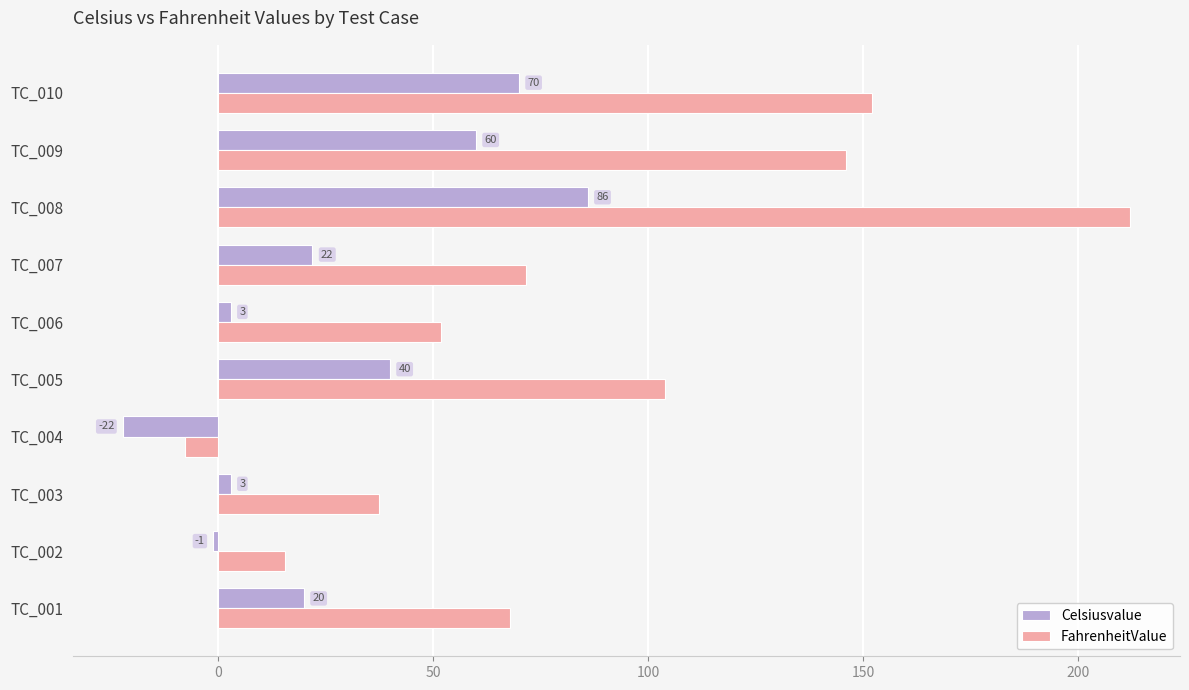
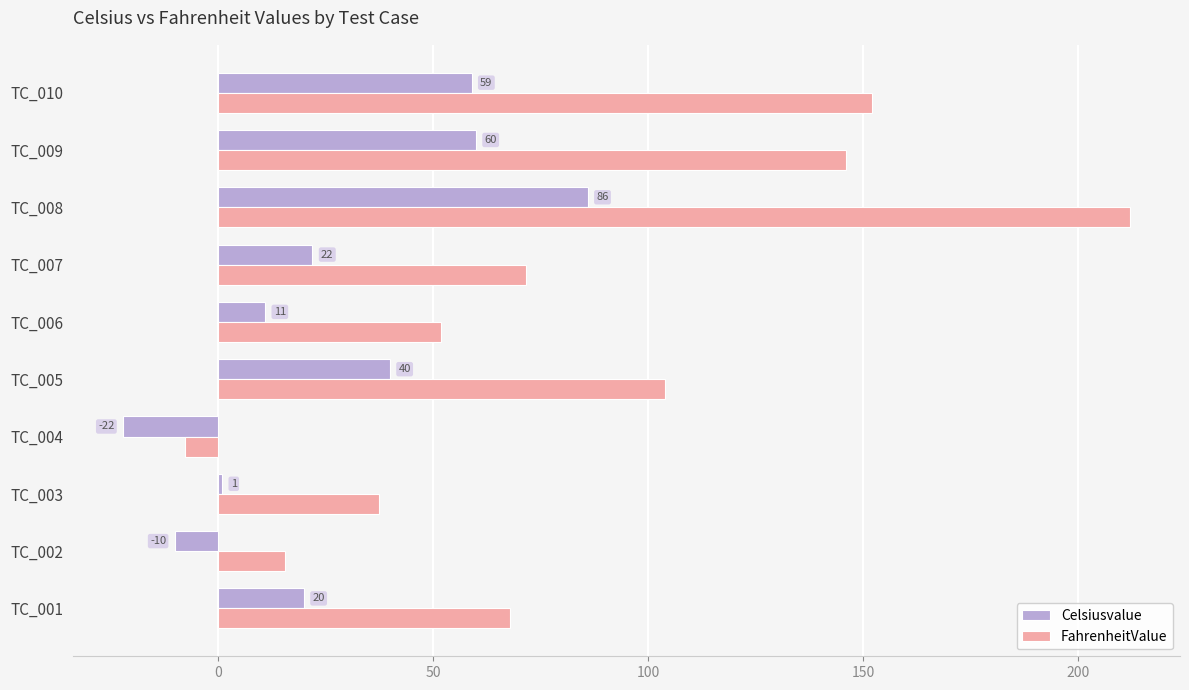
  {
    "Celsiusvalue": {
-     "TC_010": 70,
-     "TC_006": 3,
-     "TC_003": 3,
-     "TC_002": -1
+     "TC_010": 59,
+     "TC_006": 11,
+     "TC_003": 1,
+     "TC_002": -10
    },
    "FahrenheitValue": {
      "TC_010": 152,
      "TC_009": 146,
      "TC_008": 212,
      "TC_007": 72,
      "TC_006": 52,
      "TC_005": 104,
      "TC_004": -8,
      "TC_003": 37,
      "TC_002": 16,
      "TC_001": 68
    }
  }
